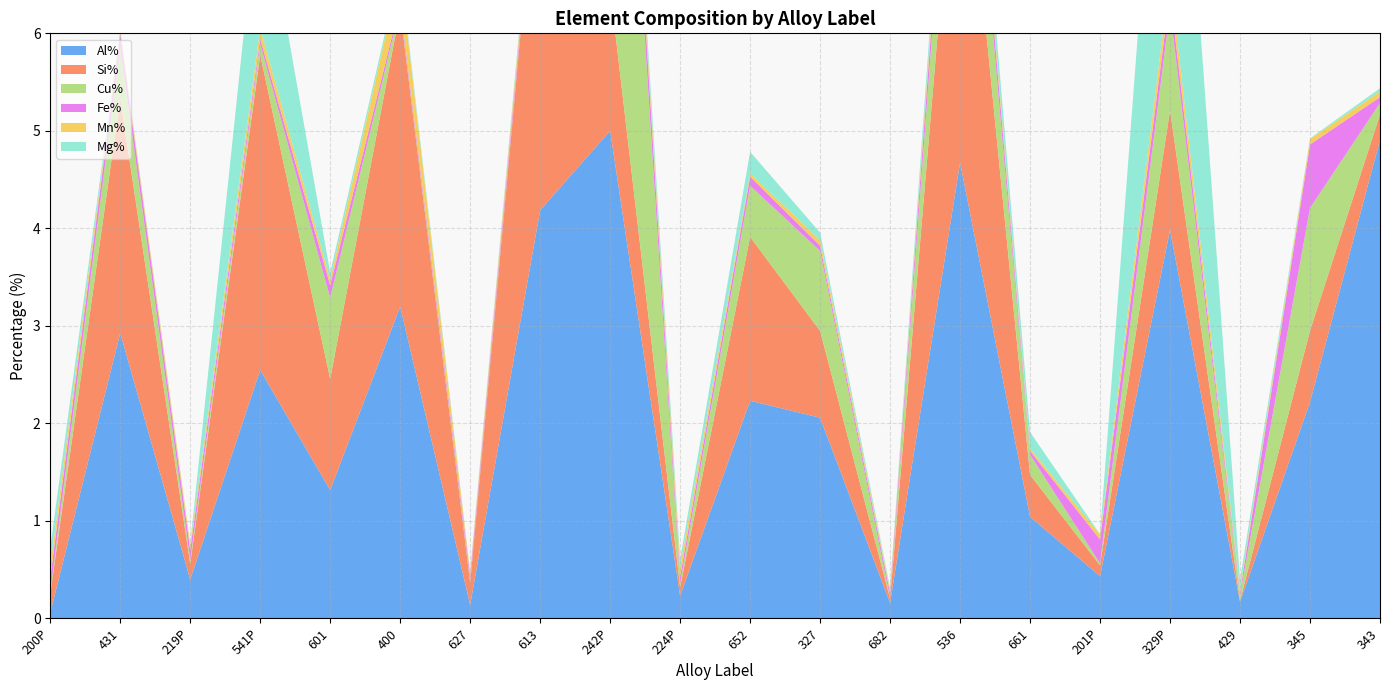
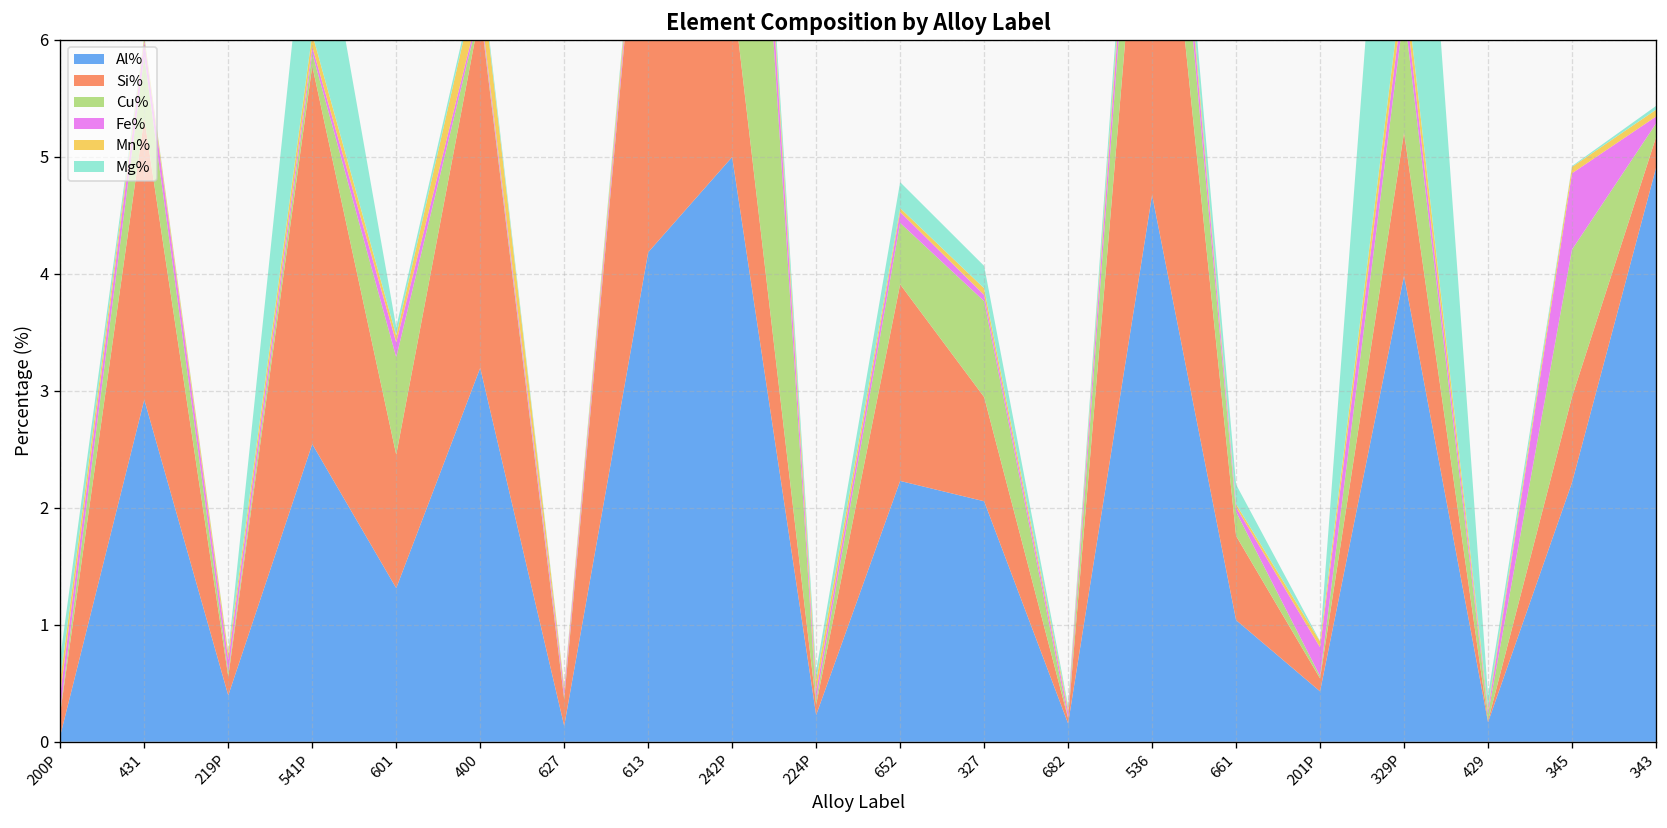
  {
    "Al%": {
      "200P": 0.1,
      "431": 2.9,
      "219P": 0.4,
      "541P": 2.5,
      "601": 1.3,
      "400": 3.2,
      "627": 0.1,
      "613": 4.2,
      "242P": 5.0,
      "224P": 0.2,
      "652": 2.2,
      "327": 2.1,
      "682": 0.2,
      "536": 4.7,
      "661": 1.0,
      "201P": 0.4,
      "329P": 4.0,
      "345": 2.2,
      "343": 4.9
    },
    "Si%": {
      "219P": 0.2,
      "541P": 3.2,
      "601": 1.1,
      "224P": 0.1,
      "652": 1.7,
      "327": 0.9,
-     "661": 0.4,
+     "661": 0.7,
      "329P": 1.2,
      "345": 0.7,
      "343": 0.3
    },
    "Cu%": {
      "219P": 0.0,
      "541P": 0.1,
      "601": 0.8,
      "224P": 0.0,
      "652": 0.5,
      "327": 0.8,
      "661": 0.2,
      "429": 0.1,
      "345": 1.3,
      "343": 0.1
    },
    "Fe%": {
      "200P": 0.1,
      "431": 0.1,
      "219P": 0.1,
      "541P": 0.1,
      "601": 0.1,
      "627": 0.1,
      "224P": 0.1,
      "652": 0.1,
      "327": 0.1,
      "682": 0.1,
      "661": 0.0,
      "201P": 0.2,
      "429": 0.0,
      "345": 0.7,
      "343": 0.1
    },
    "Mn%": {
      "200P": 0.1,
      "601": 0.1,
      "224P": 0.1,
      "652": 0.0,
      "327": 0.1,
      "661": 0.0,
      "429": 0.0,
      "343": 0.1
    },
    "Mg%": {
      "200P": 0.2,
      "601": 0.1,
      "224P": 0.1,
      "652": 0.2,
-     "327": 0.1,
+     "327": 0.2,
      "661": 0.2,
      "429": 0.1,
      "343": 0.0
    }
  }
